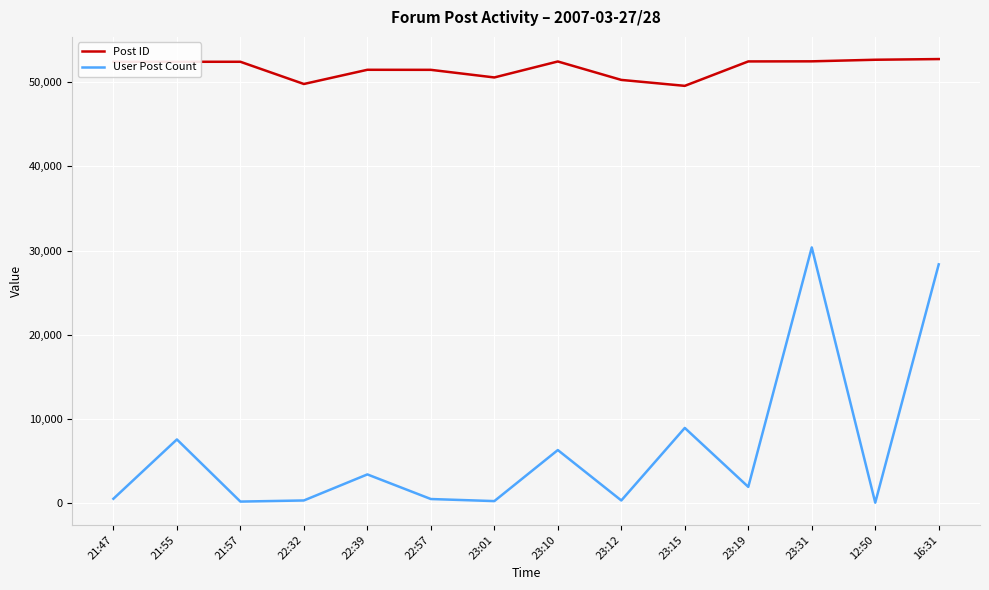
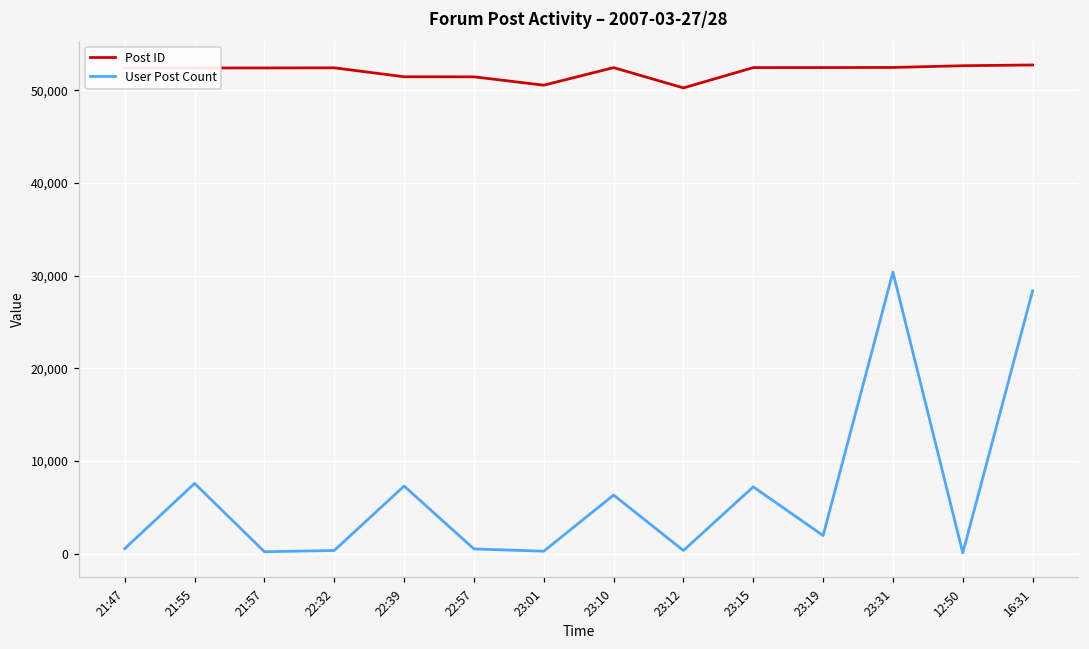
  {
    "Post ID": {
      "21:57": "52,000",
-     "22:32": "50,000",
+     "22:32": "52,000",
      "22:39": "51,000",
      "22:57": "51,000",
      "23:01": "51,000",
      "23:10": "52,000",
      "23:12": "50,000",
-     "23:15": "50,000",
+     "23:15": "52,000",
      "23:19": "52,000",
      "23:31": "52,000",
      "12:50": "53,000",
      "16:31": "53,000"
    },
    "User Post Count": {
      "21:47": "1,000",
      "21:55": "8,000",
      "21:57": "0",
      "22:32": "0",
-     "22:39": "3,000",
+     "22:39": "7,000",
      "22:57": "0",
      "23:01": "0",
      "23:10": "6,000",
      "23:12": "0",
-     "23:15": "9,000",
+     "23:15": "7,000",
      "23:19": "2,000",
      "23:31": "30,000",
      "12:50": "0",
      "16:31": "28,000"
    }
  }
